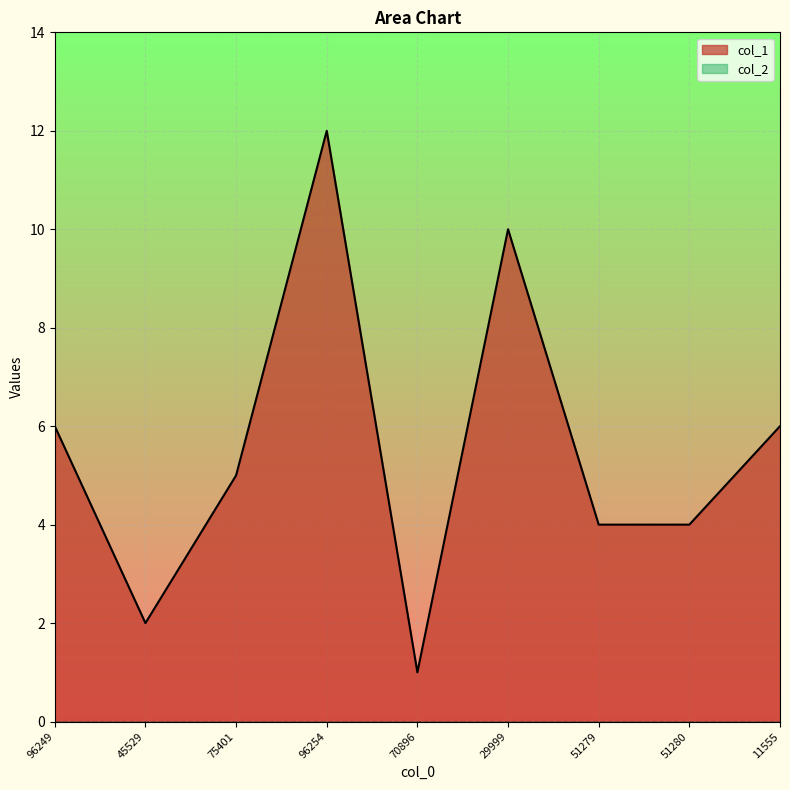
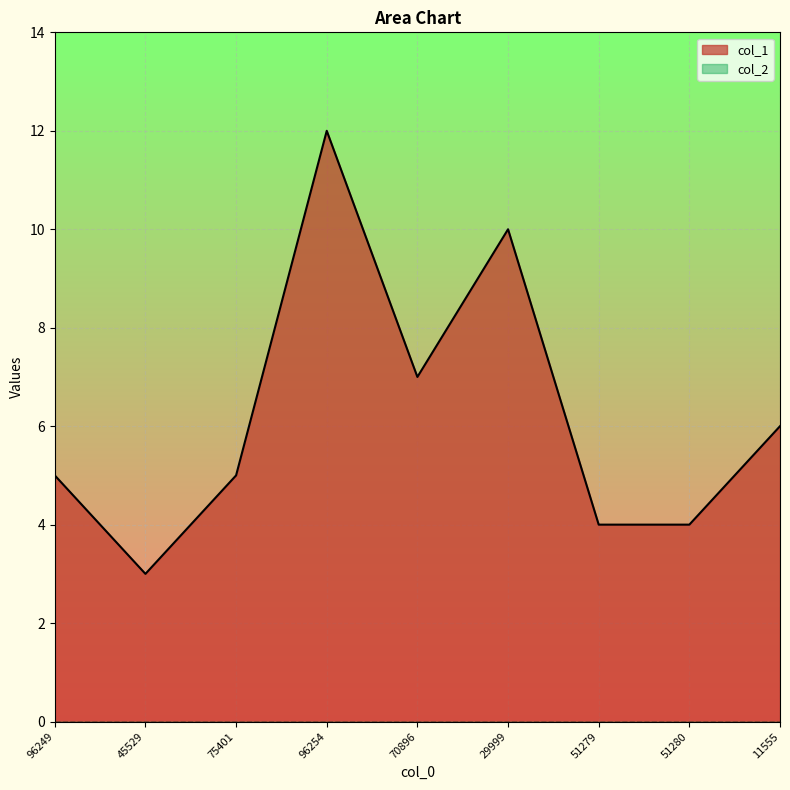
  {
    "col_1": {
-     "96249": 6,
-     "45529": 2,
+     "96249": 5,
+     "45529": 3,
      "75401": 5,
      "96254": 12,
-     "70896": 1,
+     "70896": 7,
      "29999": 10,
      "51279": 4,
      "51280": 4,
      "11555": 6
    },
    "col_2": {
      "96249": 0,
      "45529": 0,
      "75401": 0,
      "96254": 0,
      "70896": 0,
      "29999": 0,
      "51279": 0,
      "51280": 0,
      "11555": 0
    }
  }
